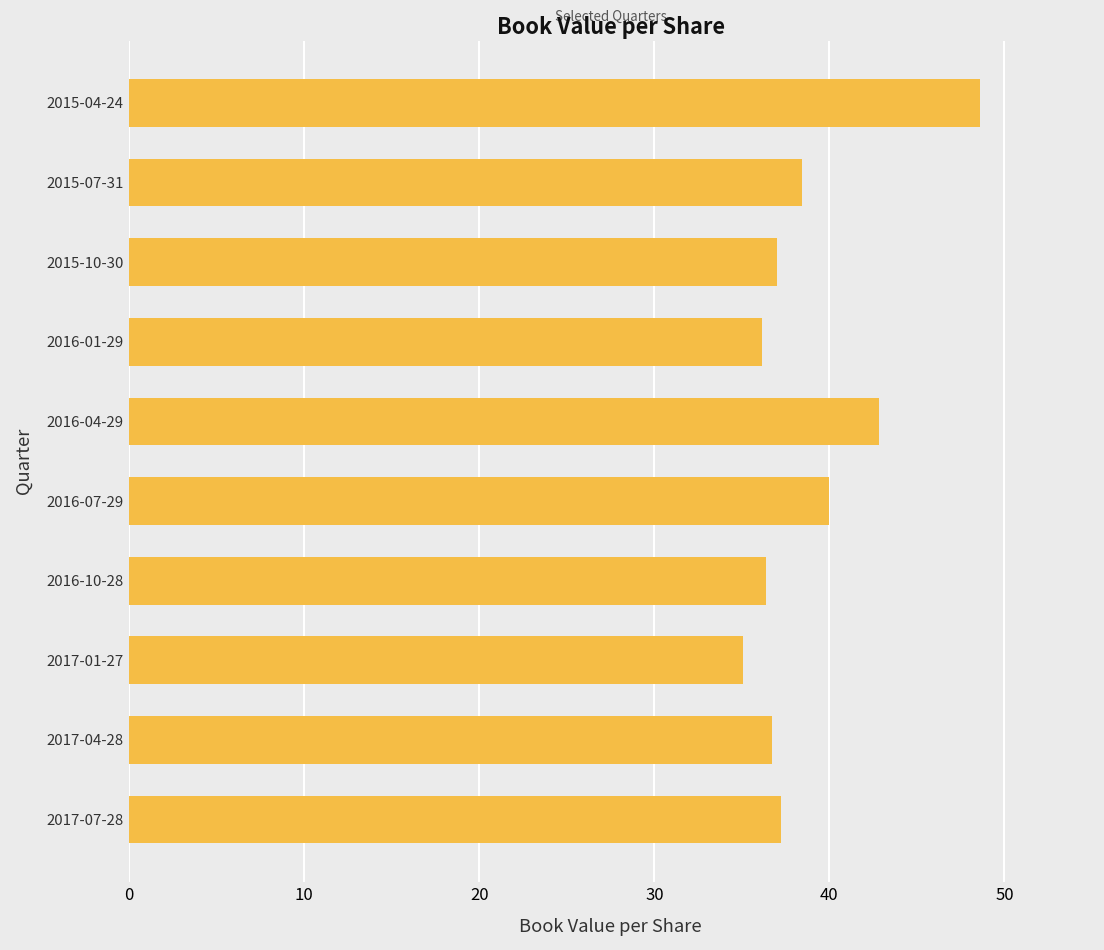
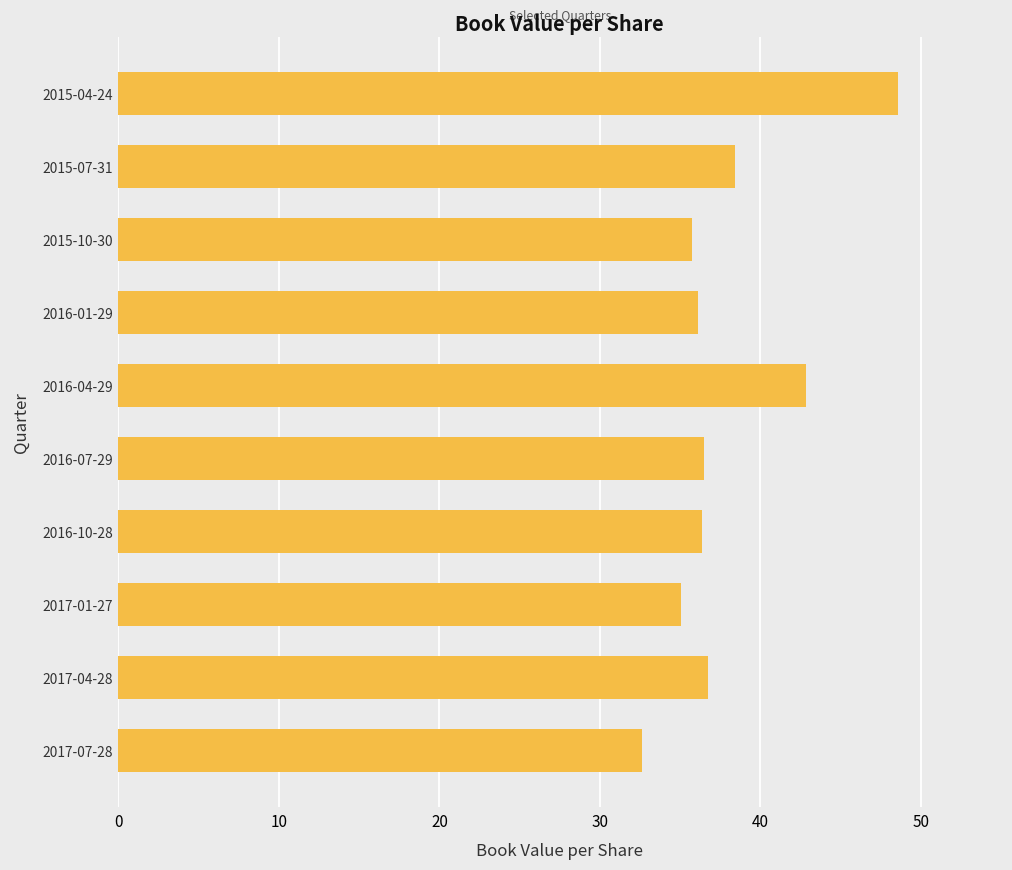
  {
    "2015-04-24": 48.6,
    "2015-07-31": 38.5,
-   "2015-10-30": 37.0,
+   "2015-10-30": 35.7,
    "2016-01-29": 36.1,
    "2016-04-29": 42.8,
-   "2016-07-29": 40.0,
+   "2016-07-29": 36.5,
    "2016-10-28": 36.4,
    "2017-01-27": 35.0,
    "2017-04-28": 36.7,
-   "2017-07-28": 37.2
+   "2017-07-28": 32.6
  }
